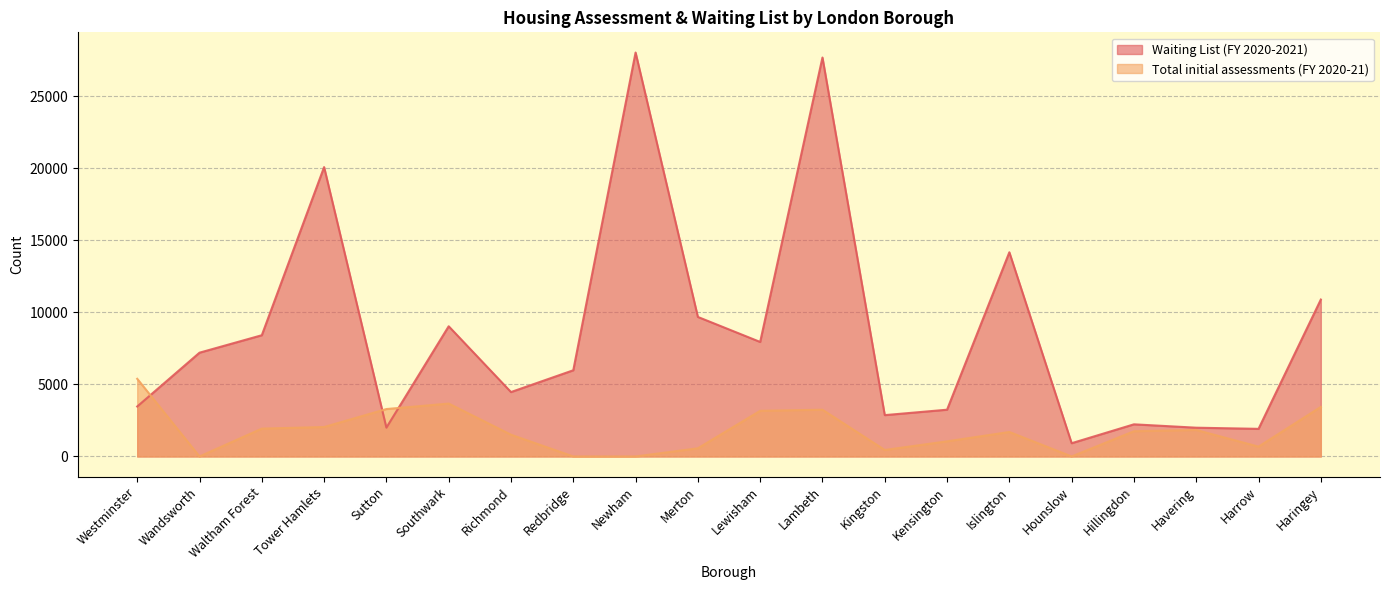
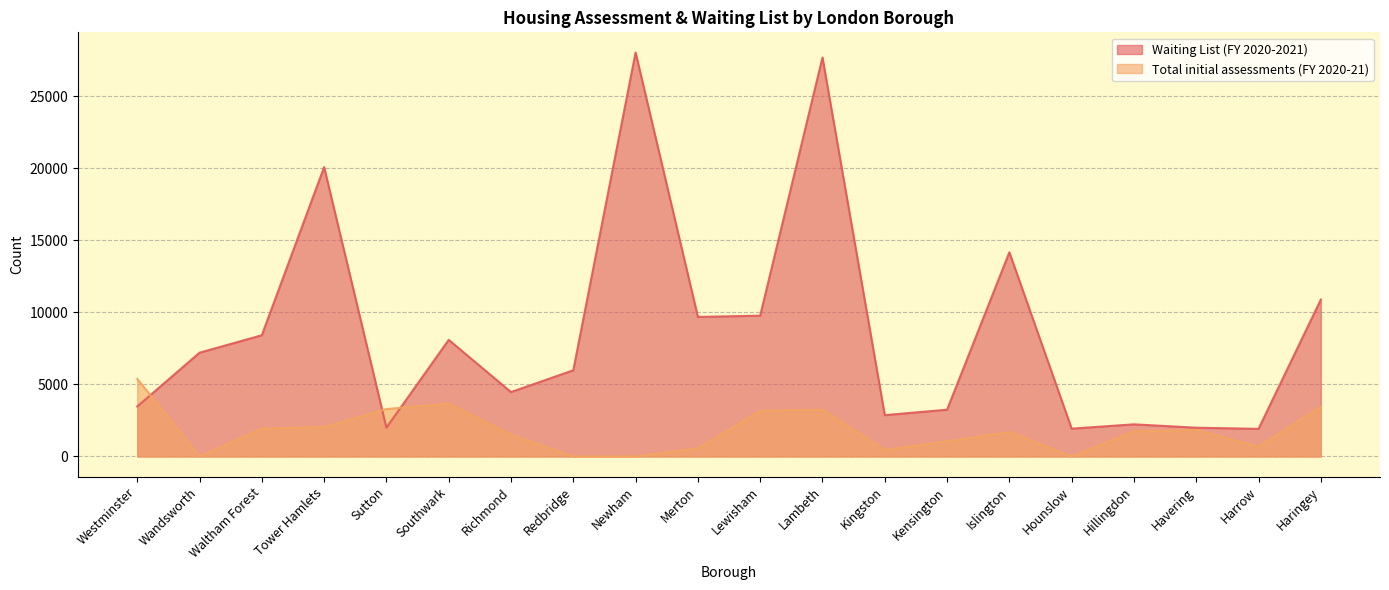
  {
    "Waiting List (FY 2020-2021)": {
      "Westminster": 3500,
      "Wandsworth": 7200,
      "Waltham Forest": 8400,
      "Tower Hamlets": 20100,
      "Sutton": 2000,
-     "Southwark": 9000,
+     "Southwark": 8100,
      "Richmond": 4500,
      "Redbridge": 6000,
      "Newham": 28000,
      "Merton": 9700,
-     "Lewisham": 7900,
+     "Lewisham": 9800,
      "Lambeth": 27700,
      "Kingston": 2900,
      "Kensington": 3200,
      "Islington": 14200,
-     "Hounslow": 900,
+     "Hounslow": 1900,
      "Hillingdon": 2200,
      "Harrow": 1900,
      "Haringey": 10900
    },
    "Total initial assessments (FY 2020-21)": {
      "Westminster": 5400,
      "Wandsworth": 0,
      "Waltham Forest": 1900,
      "Tower Hamlets": 2000,
      "Sutton": 3300,
      "Southwark": 3700,
      "Richmond": 1500,
      "Redbridge": 0,
      "Newham": 0,
      "Merton": 600,
      "Lewisham": 3200,
      "Lambeth": 3200,
      "Kingston": 400,
      "Kensington": 1000,
      "Islington": 1700,
      "Hounslow": 0,
      "Hillingdon": 1800,
      "Harrow": 700,
      "Haringey": 3400
    }
  }
